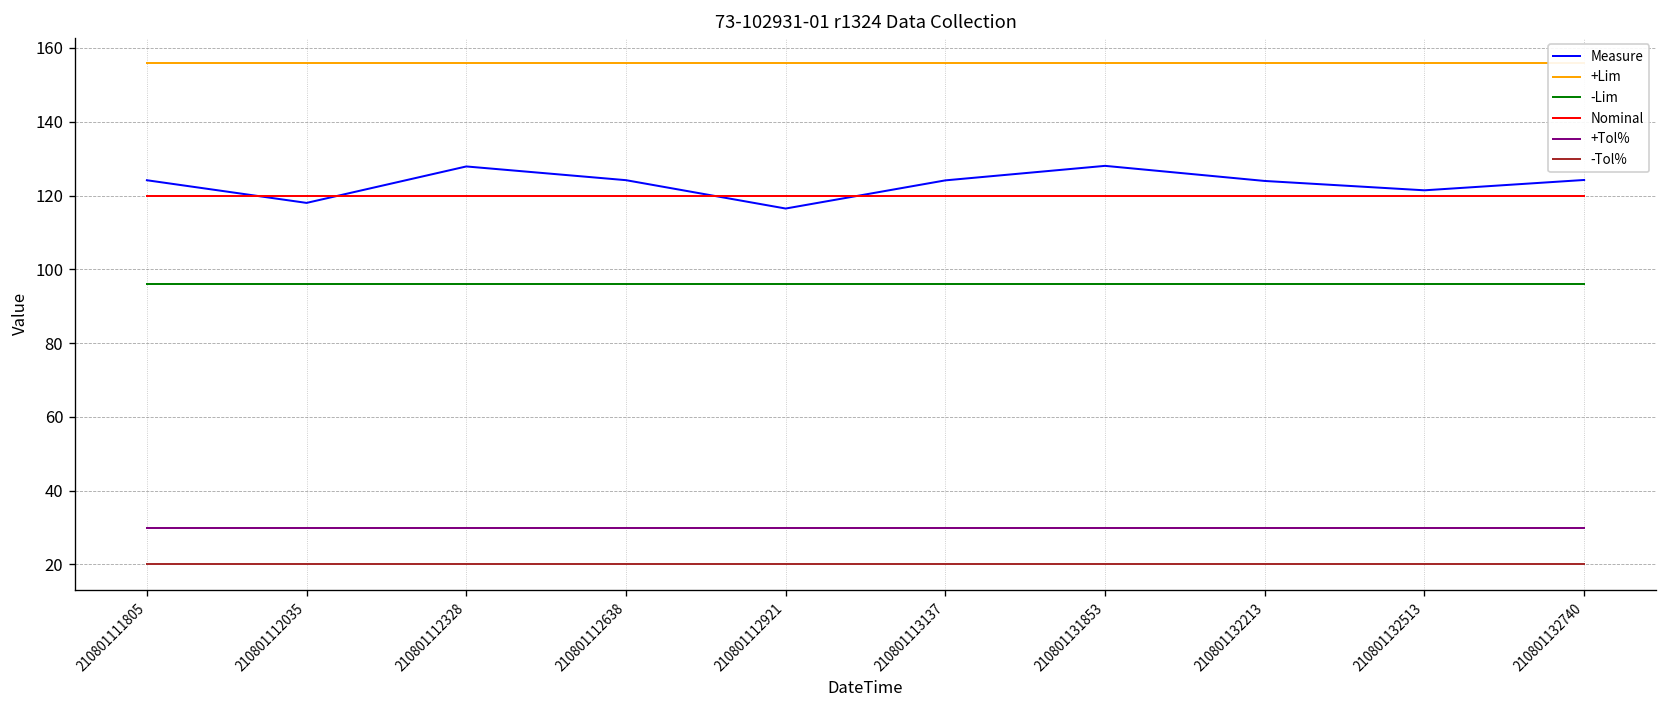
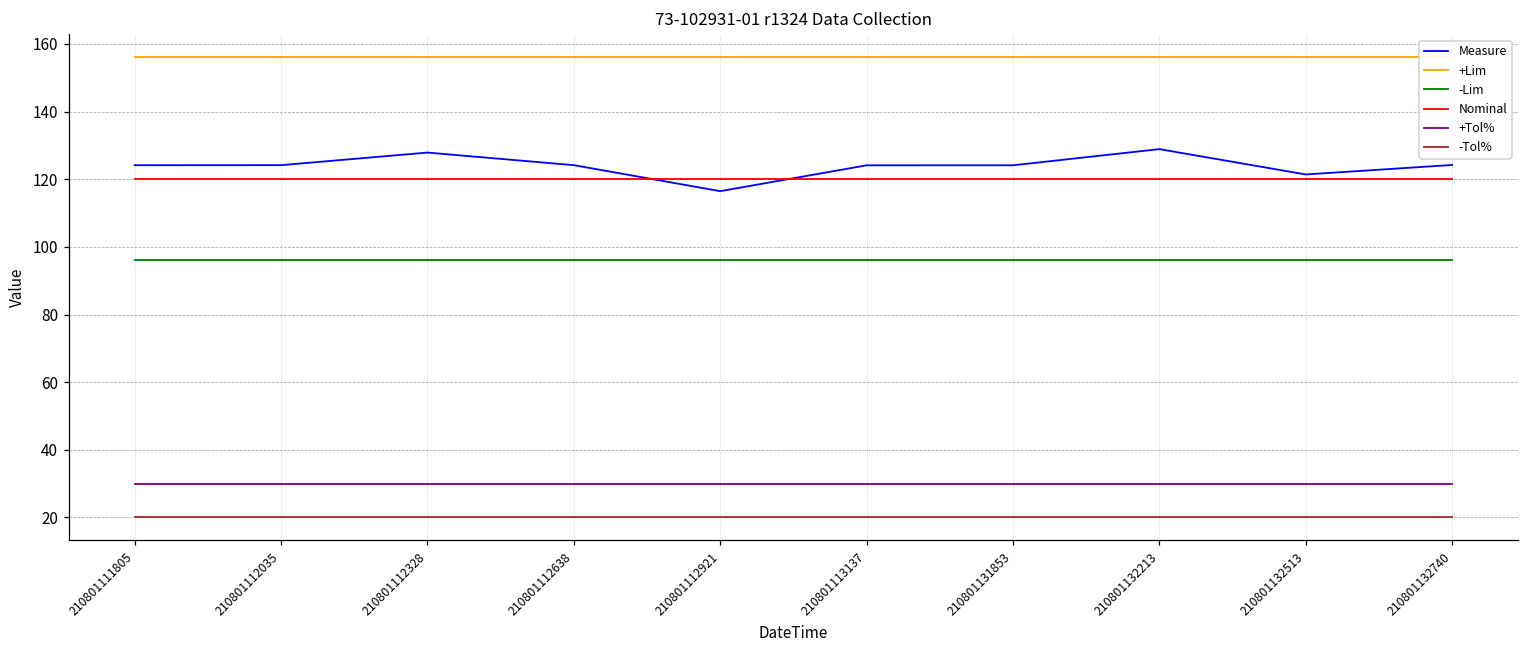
  {
    "Measure": {
      "210801111805": 124,
-     "210801112035": 118,
+     "210801112035": 124,
      "210801112328": 128,
      "210801112638": 124,
      "210801112921": 116,
      "210801113137": 124,
-     "210801131853": 128,
-     "210801132213": 124,
+     "210801131853": 124,
+     "210801132213": 129,
      "210801132513": 121,
      "210801132740": 124
    },
    "+Lim": {
      "210801111805": 156,
      "210801112035": 156,
      "210801112328": 156,
      "210801112638": 156,
      "210801112921": 156,
      "210801113137": 156,
      "210801131853": 156,
      "210801132213": 156,
      "210801132513": 156
    },
    "-Lim": {
      "210801111805": 96,
      "210801112035": 96,
      "210801112328": 96,
      "210801112638": 96,
      "210801112921": 96,
      "210801113137": 96,
      "210801131853": 96,
      "210801132213": 96,
      "210801132513": 96,
      "210801132740": 96
    },
    "Nominal": {
      "210801111805": 120,
      "210801112035": 120,
      "210801112328": 120,
      "210801112638": 120,
      "210801112921": 120,
      "210801113137": 120,
      "210801131853": 120,
      "210801132213": 120,
      "210801132513": 120,
      "210801132740": 120
    },
    "+Tol%": {
      "210801111805": 30,
      "210801112035": 30,
      "210801112328": 30,
      "210801112638": 30,
      "210801112921": 30,
      "210801113137": 30,
      "210801131853": 30,
      "210801132213": 30,
      "210801132513": 30,
      "210801132740": 30
    },
    "-Tol%": {
      "210801111805": 20,
      "210801112035": 20,
      "210801112328": 20,
      "210801112638": 20,
      "210801112921": 20,
      "210801113137": 20,
      "210801131853": 20,
      "210801132213": 20,
      "210801132513": 20,
      "210801132740": 20
    }
  }
